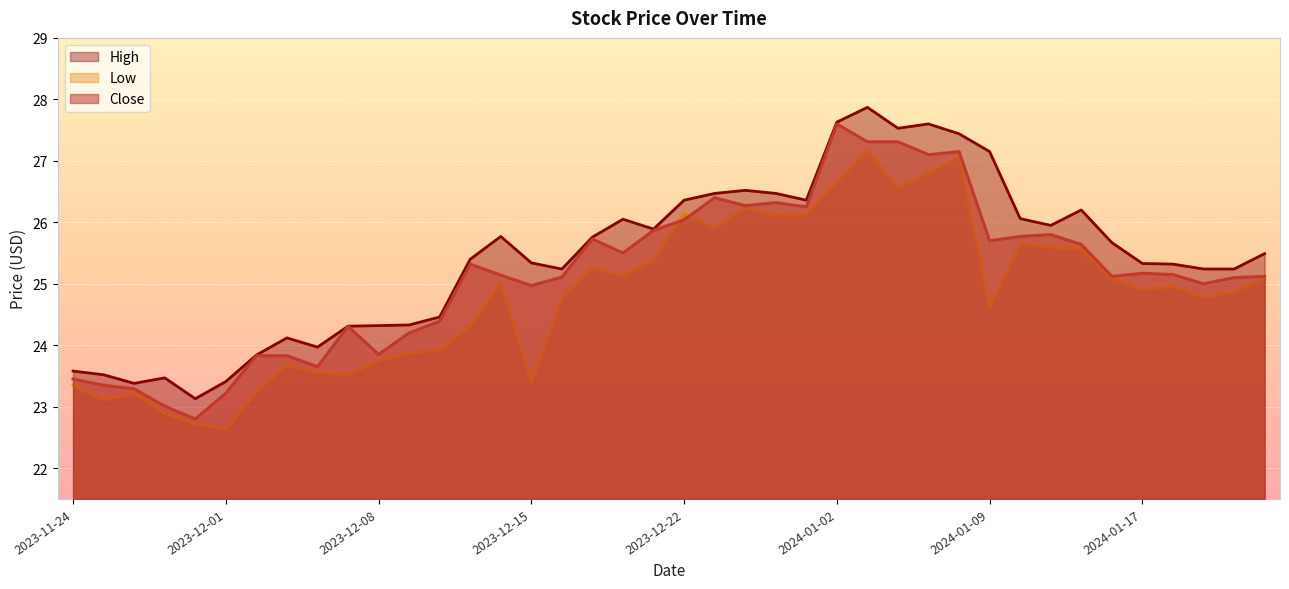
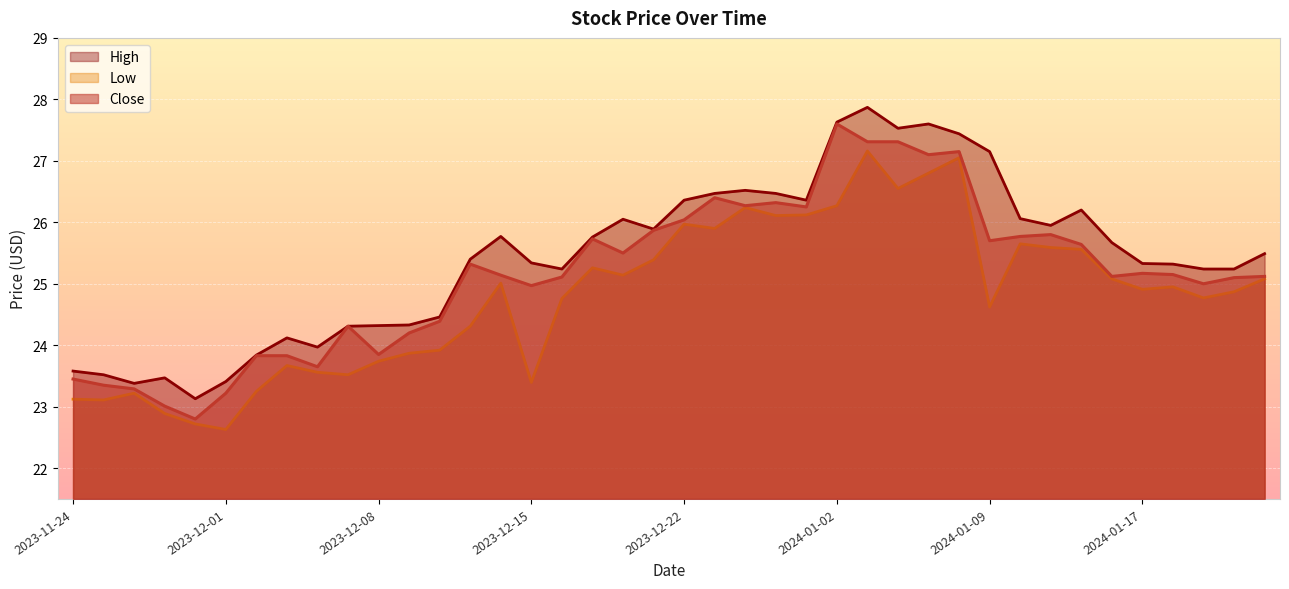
  {
    "Low": {
-     "2023-11-24": 23.4,
+     "2023-11-24": 23.1,
      "2023-12-01": 22.6,
      "2023-12-08": 23.7,
      "2023-12-15": 23.4,
-     "2023-12-22": 26.1,
-     "2024-01-02": 26.6,
+     "2023-12-22": 26.0,
+     "2024-01-02": 26.3,
      "2024-01-09": 24.6,
      "2024-01-17": 24.9
    }
  }
